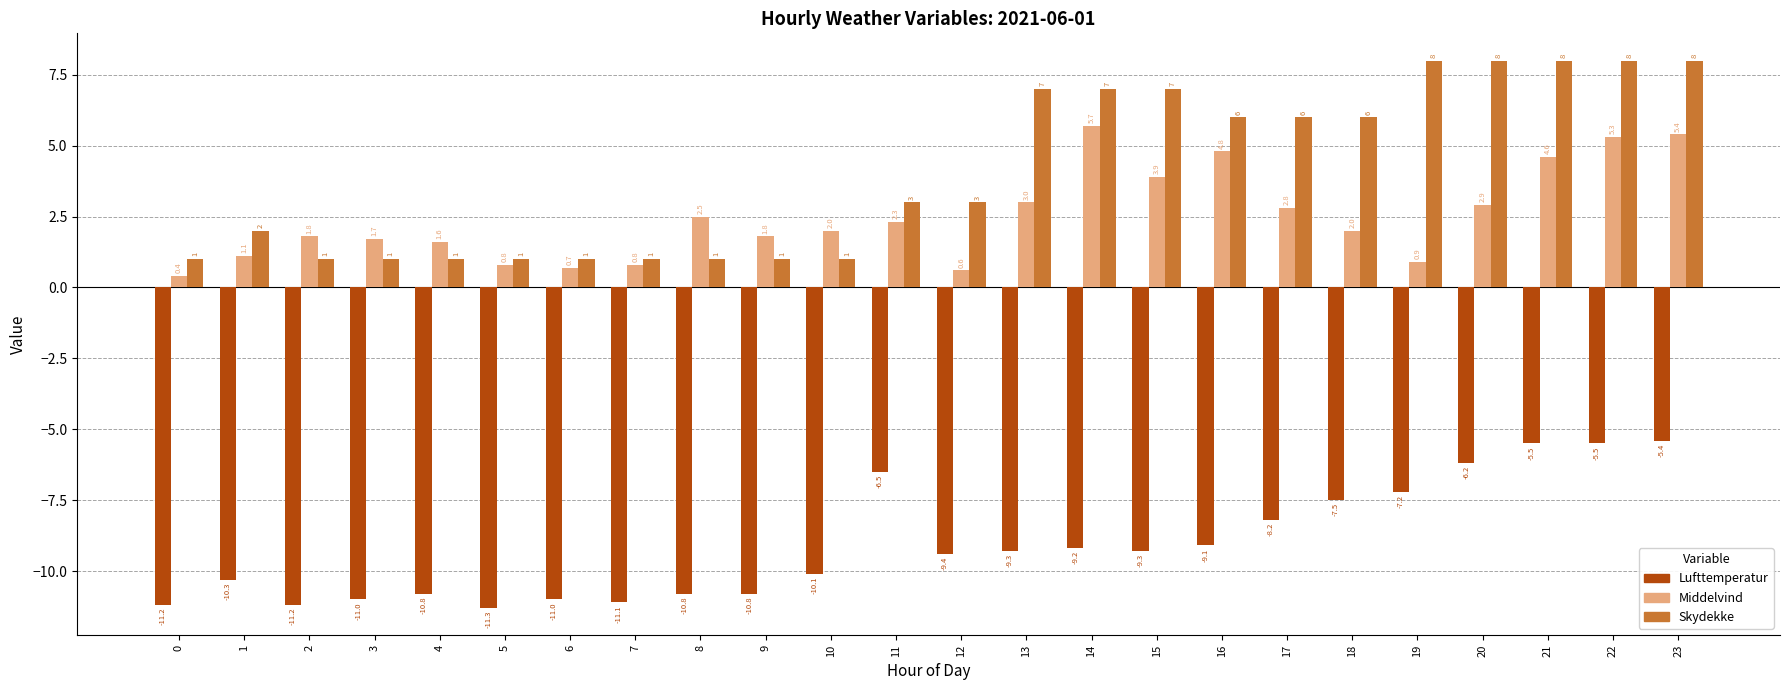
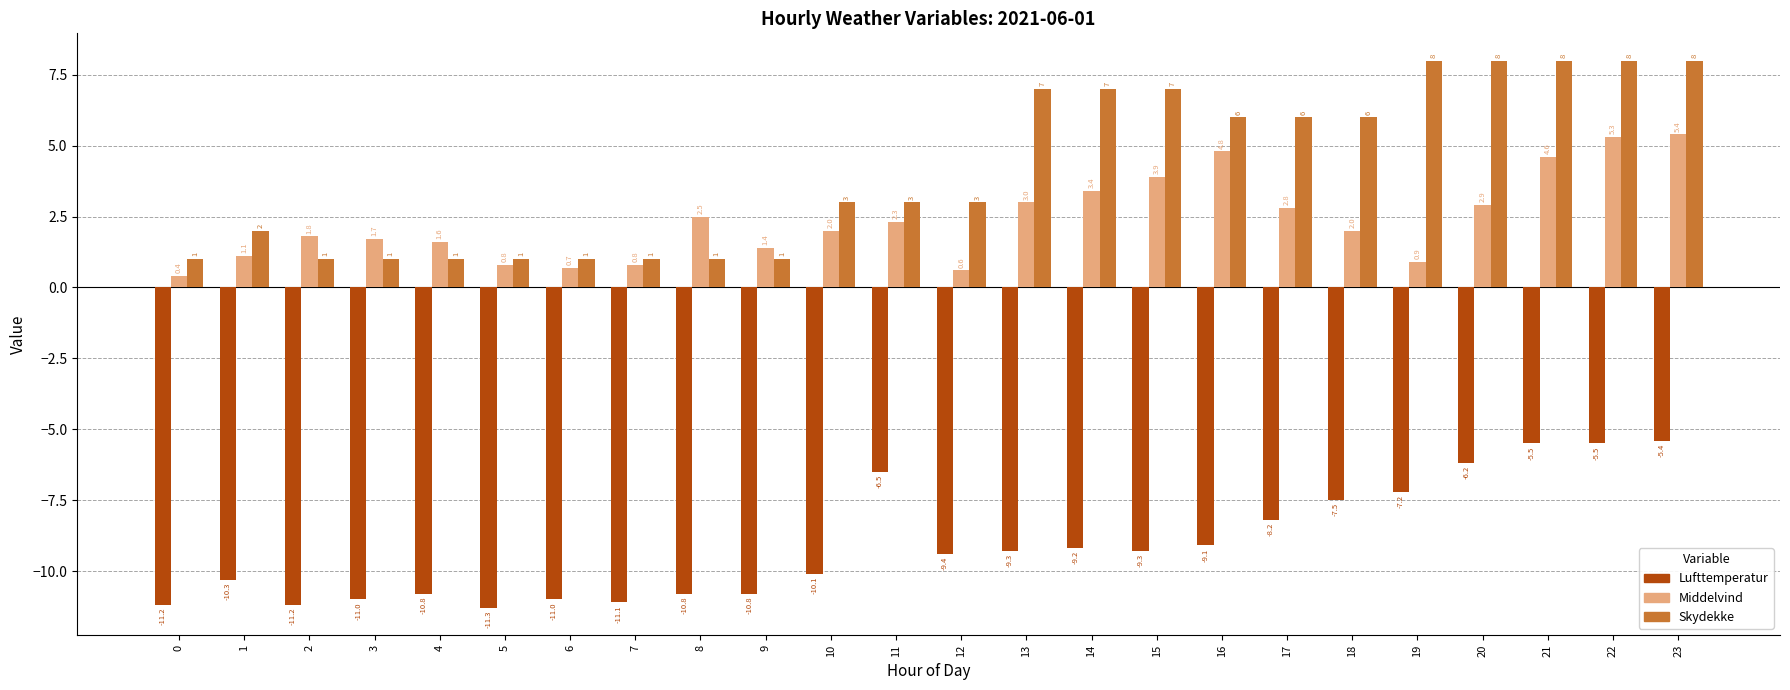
  {
    "Lufttemperatur": {
      "0": -11.2,
      "1": -10.3,
      "2": -11.2,
      "3": -11.0,
      "4": -10.8,
      "5": -11.3,
      "6": -11.0,
      "7": -11.1,
      "8": -10.8,
      "9": -10.8,
      "10": -10.1,
      "11": -6.5,
      "12": -9.4,
      "13": -9.3,
      "14": -9.2,
      "15": -9.3,
      "16": -9.1,
      "17": -8.2,
      "18": -7.5,
      "19": -7.2,
      "20": -6.2,
      "21": -5.5,
      "22": -5.5,
      "23": -5.4
    },
    "Middelvind": {
      "0": 0.4,
      "1": 1.1,
      "2": 1.8,
      "3": 1.7,
      "4": 1.6,
      "5": 0.8,
      "6": 0.7,
      "7": 0.8,
      "8": 2.5,
-     "9": 1.8,
+     "9": 1.4,
      "10": 2.0,
      "11": 2.3,
      "12": 0.6,
      "13": 3.0,
-     "14": 5.7,
+     "14": 3.4,
      "15": 3.9,
      "16": 4.8,
      "17": 2.8,
      "18": 2.0,
      "19": 0.9,
      "20": 2.9,
      "21": 4.6,
      "22": 5.3,
      "23": 5.4
    },
    "Skydekke": {
      "0": 1,
      "1": 2,
      "2": 1,
      "3": 1,
      "4": 1,
      "5": 1,
      "6": 1,
      "7": 1,
      "8": 1,
      "9": 1,
-     "10": 1,
+     "10": 3,
      "11": 3,
      "12": 3,
      "13": 7,
      "14": 7,
      "15": 7,
      "16": 6,
      "17": 6,
      "18": 6,
      "19": 8,
      "20": 8,
      "21": 8,
      "22": 8,
      "23": 8
    }
  }
